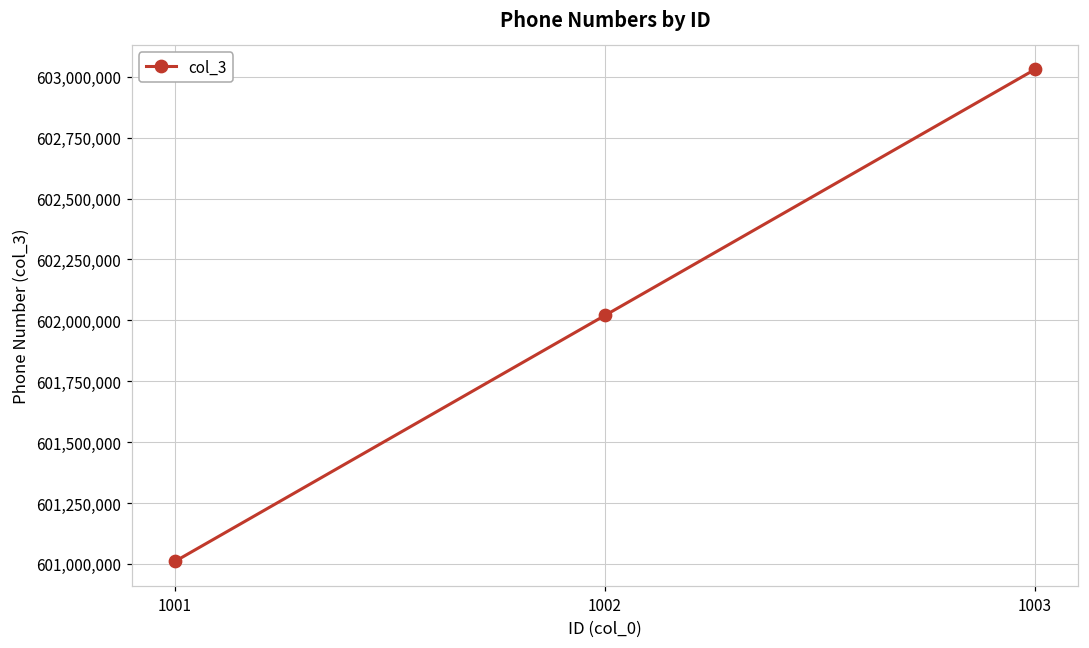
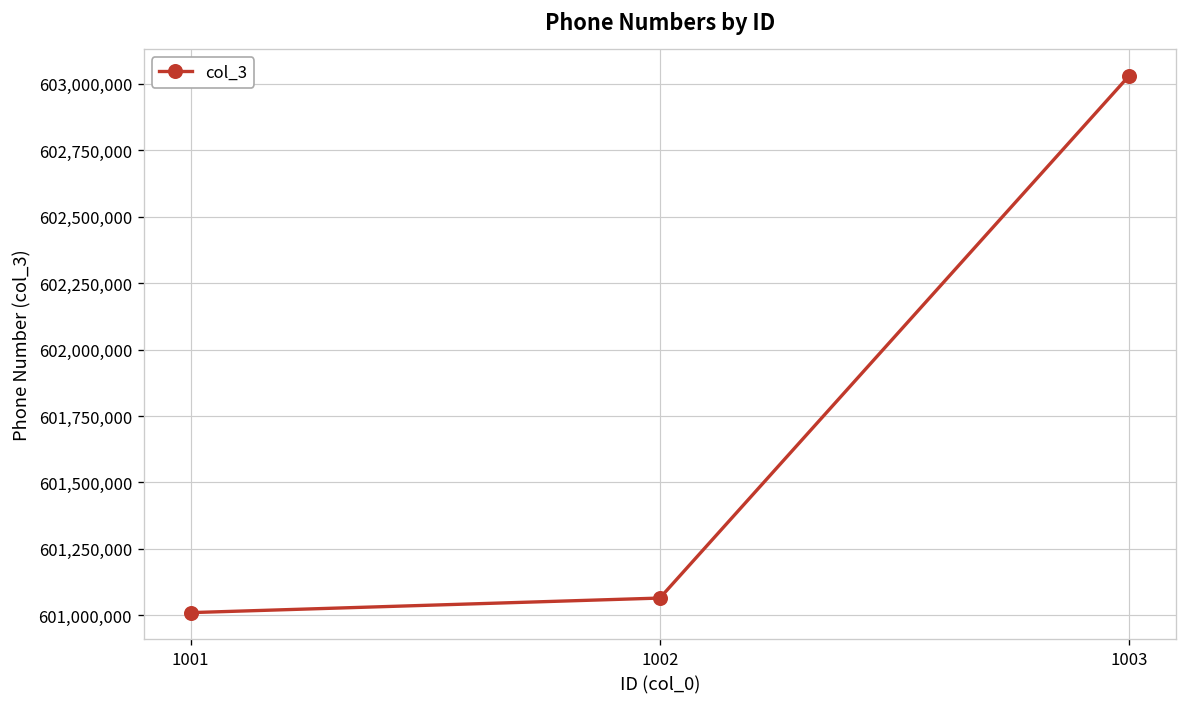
  {
    "1001": "601,010,000",
-   "1002": "602,020,000",
+   "1002": "601,060,000",
    "1003": "603,030,000"
  }
